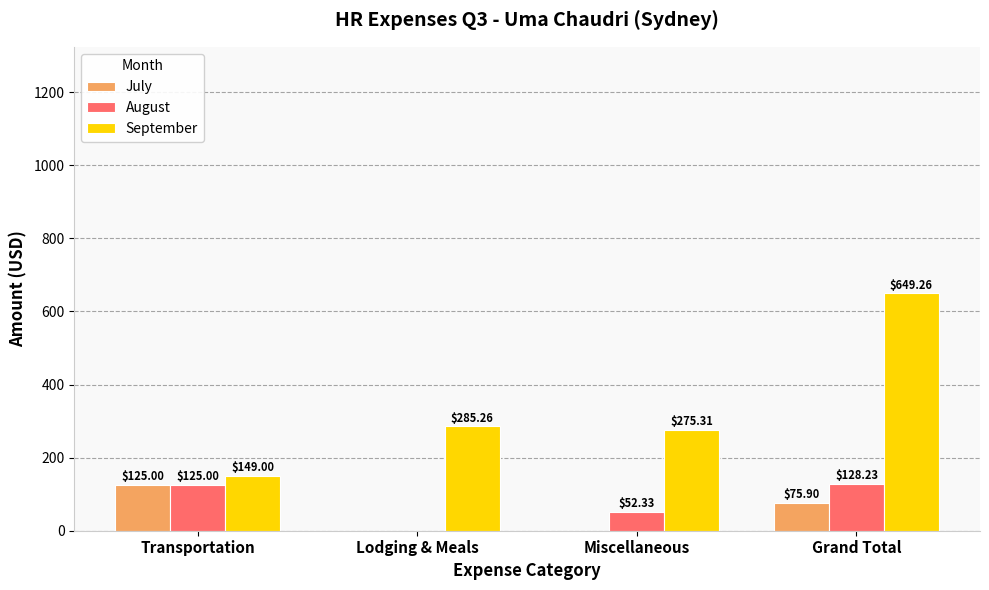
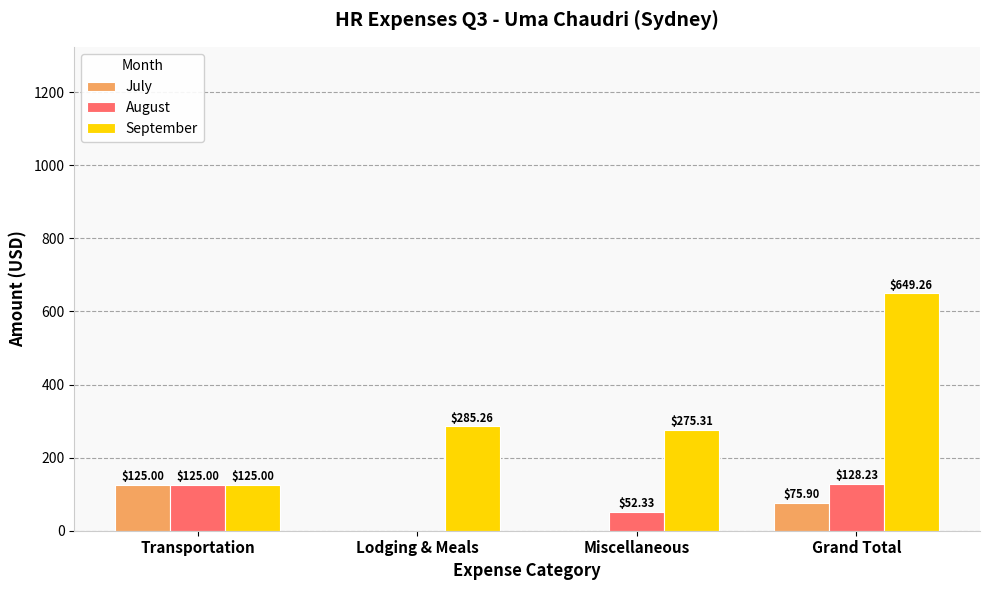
  {
    "September": {
-     "Transportation": "$149.00",
+     "Transportation": "$125.00",
      "Lodging & Meals": "$285.26",
      "Miscellaneous": "$275.31",
      "Grand Total": "$649.26"
    }
  }
